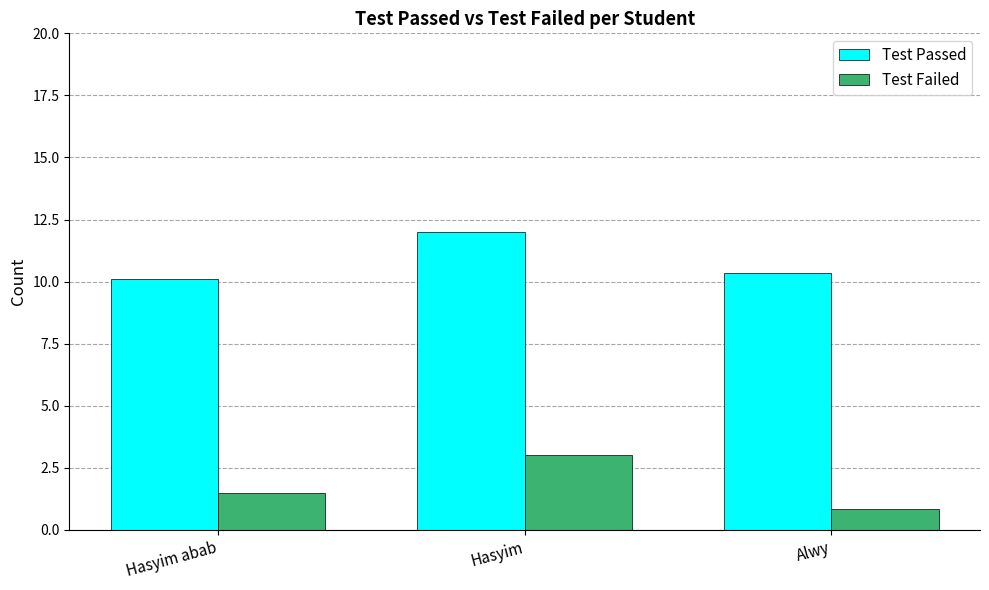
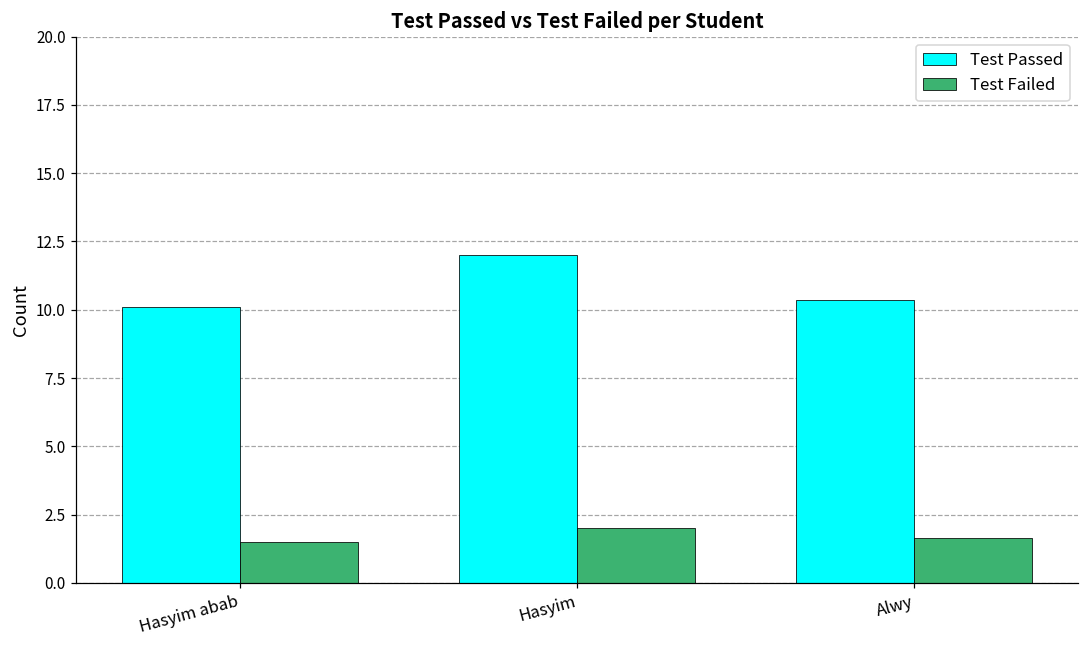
  {
    "Test Passed": {
      "Hasyim abab": 10.1,
      "Hasyim": 12.0,
      "Alwy": 10.4
    },
    "Test Failed": {
      "Hasyim abab": 1.5,
-     "Hasyim": 3,
-     "Alwy": 0.8
+     "Hasyim": 2,
+     "Alwy": 1.7
    }
  }
